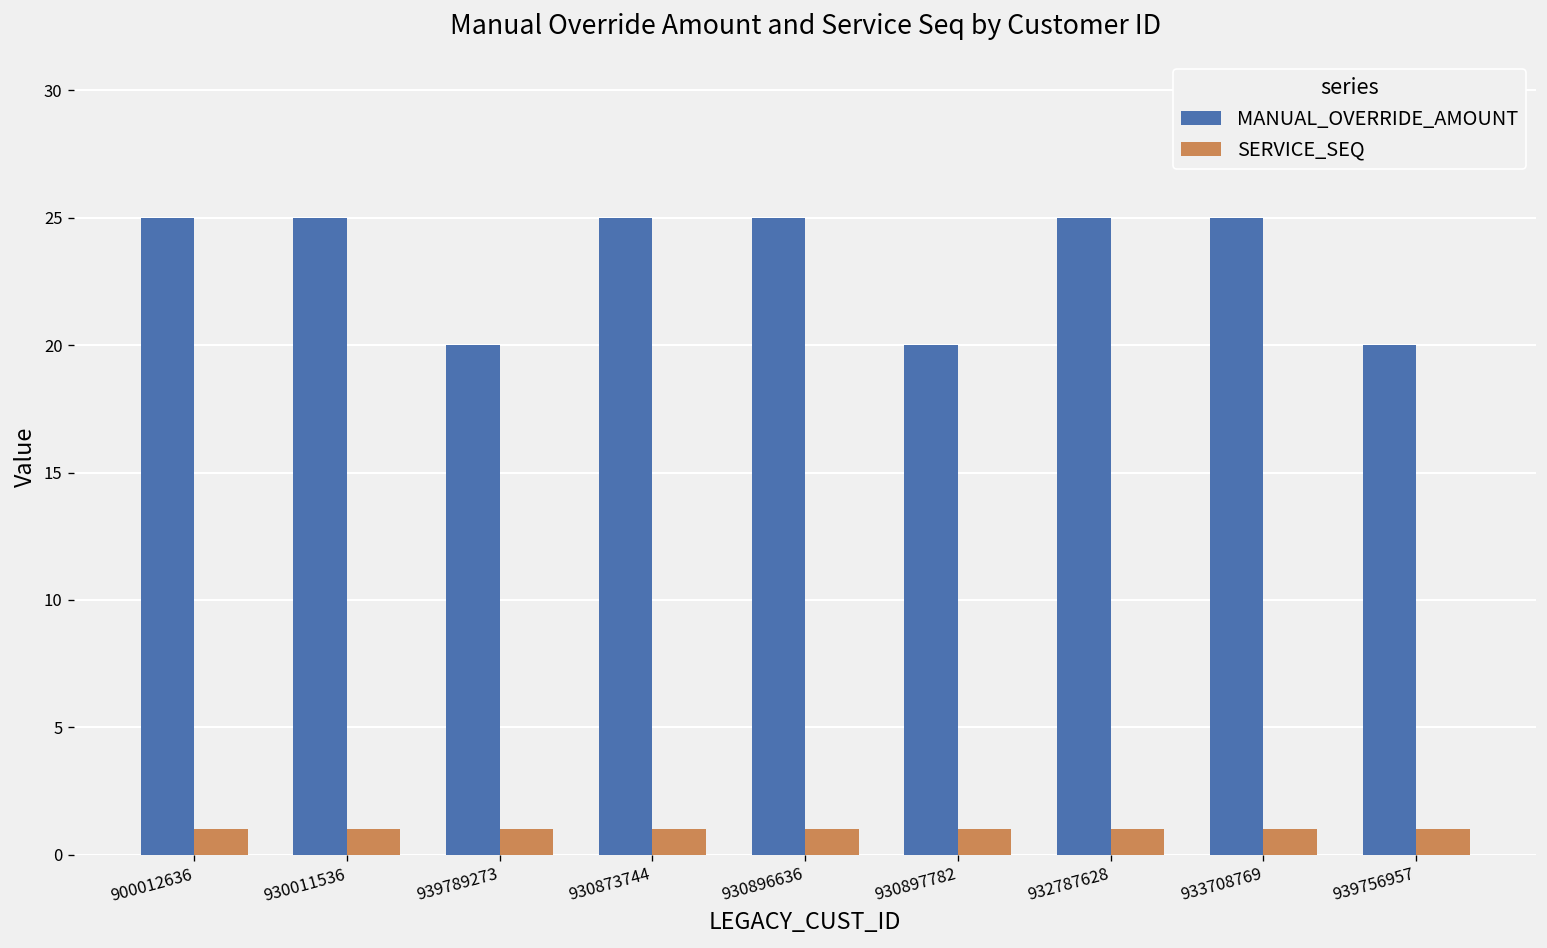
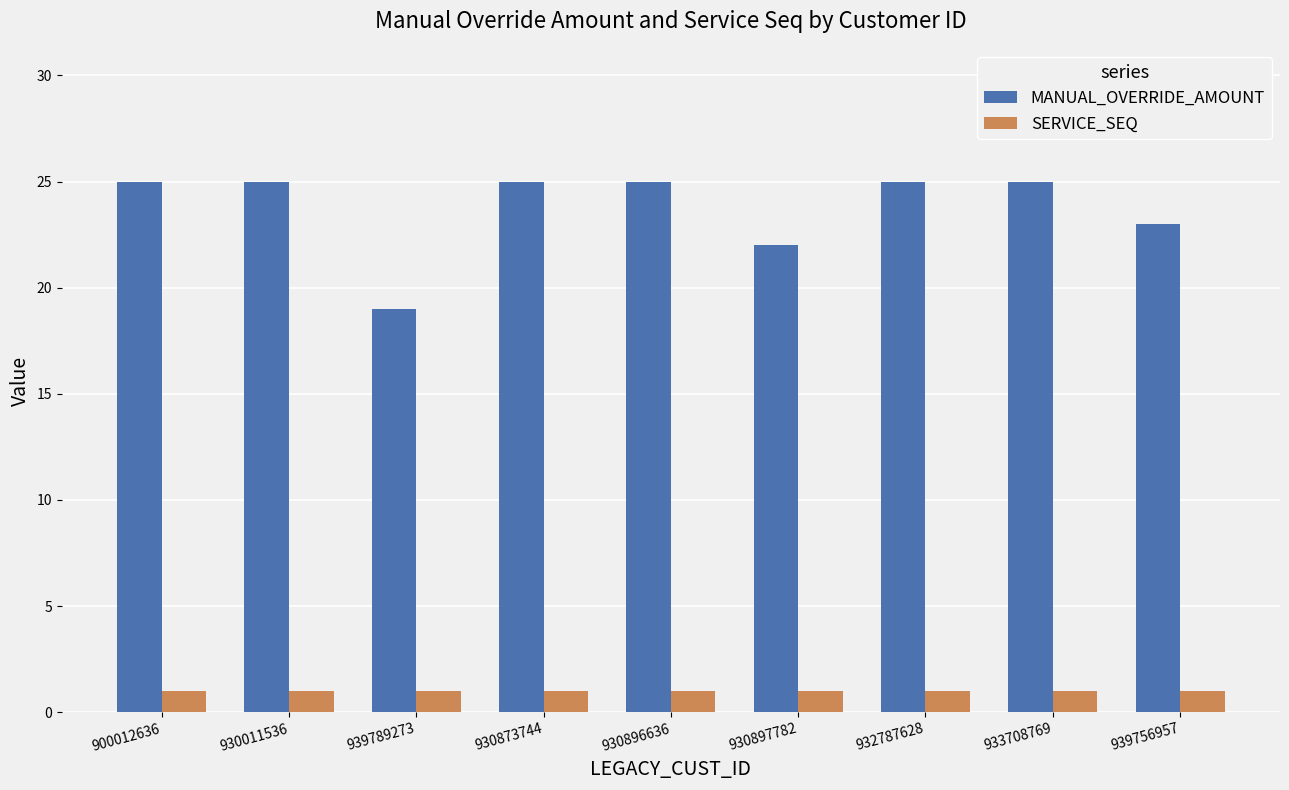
  {
    "MANUAL_OVERRIDE_AMOUNT": {
      "900012636": 25,
      "930011536": 25,
-     "939789273": 20,
+     "939789273": 19,
      "930873744": 25,
      "930896636": 25,
-     "930897782": 20,
+     "930897782": 22,
      "932787628": 25,
      "933708769": 25,
-     "939756957": 20
+     "939756957": 23
    },
    "SERVICE_SEQ": {
      "900012636": 1,
      "930011536": 1,
      "939789273": 1,
      "930873744": 1,
      "930896636": 1,
      "930897782": 1,
      "932787628": 1,
      "933708769": 1,
      "939756957": 1
    }
  }
